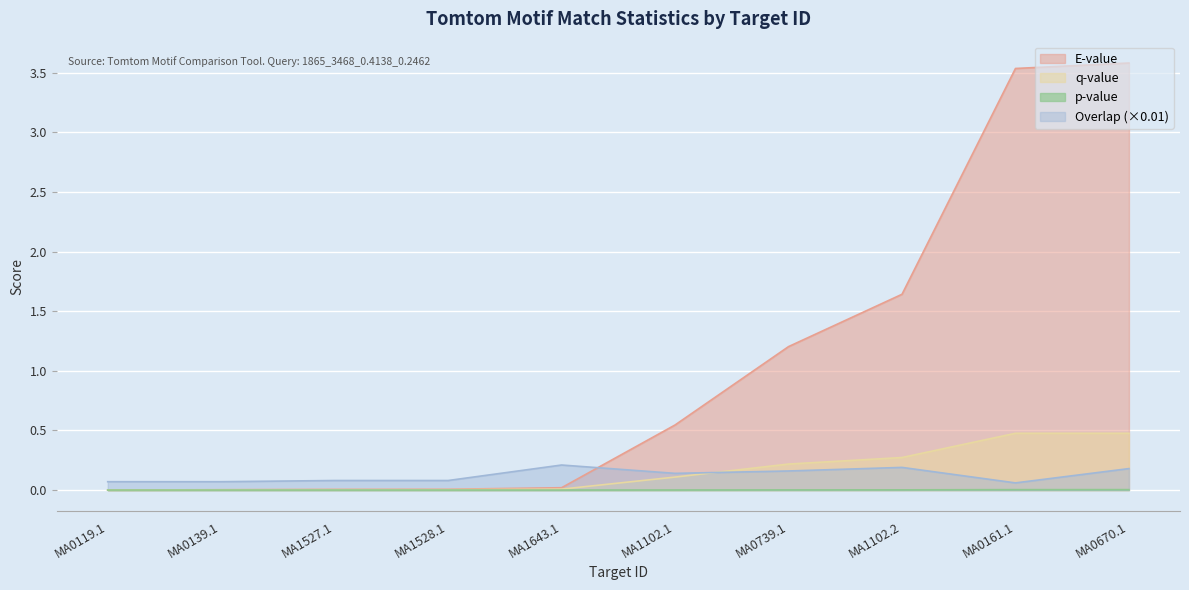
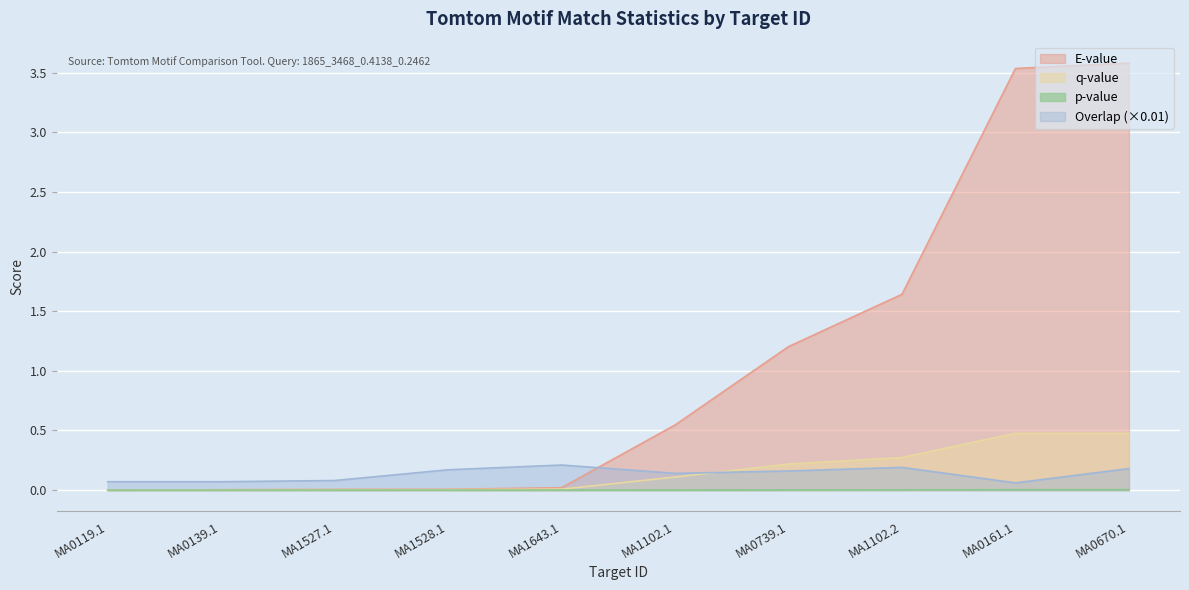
  {
    "p-value": {
      "MA1102.1": 0.00,
      "MA0739.1": 0.00,
      "MA1102.2": 0.00,
      "MA0161.1": 0.00,
      "MA0670.1": 0.00
    },
    "Overlap (×0.01)": {
      "MA0119.1": 0.07,
      "MA0139.1": 0.07,
      "MA1527.1": 0.08,
-     "MA1528.1": 0.08,
+     "MA1528.1": 0.17,
      "MA1643.1": 0.21,
      "MA1102.1": 0.14,
      "MA0739.1": 0.16,
      "MA1102.2": 0.19,
      "MA0161.1": 0.06,
      "MA0670.1": 0.18
    }
  }
